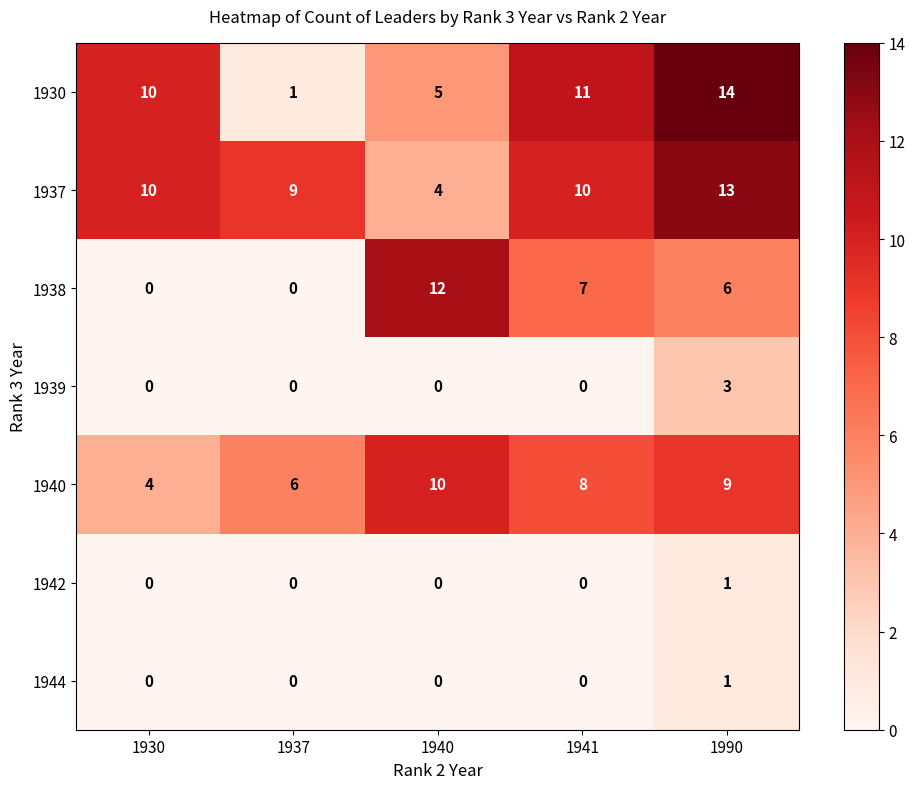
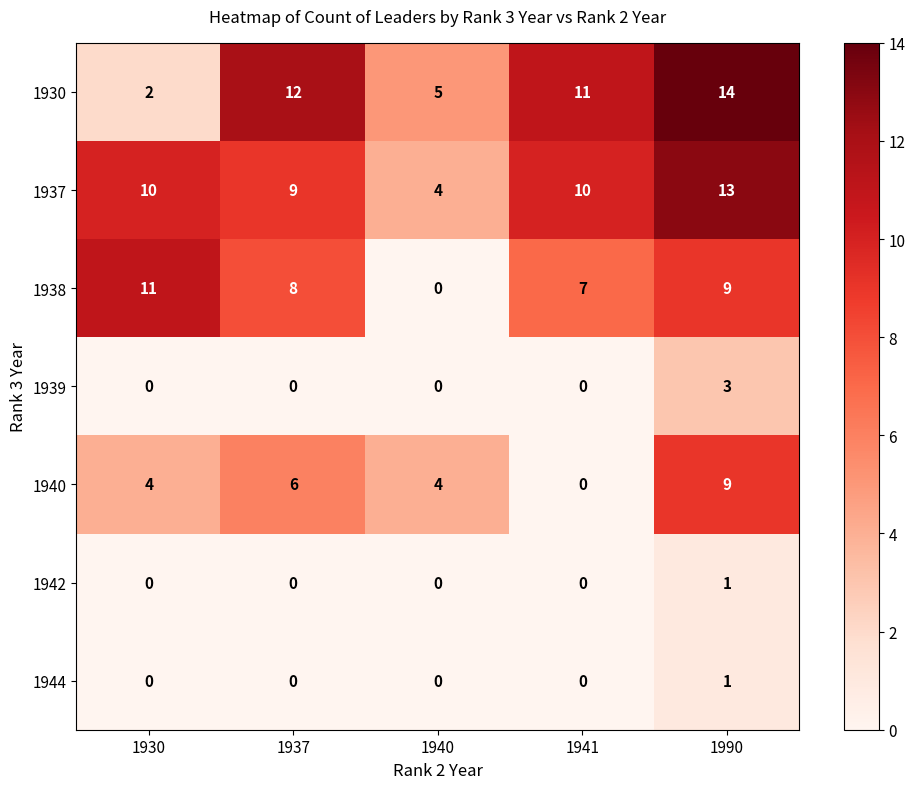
  {
    "1930": {
-     "1930": 10,
-     "1937": 1,
+     "1930": 2,
+     "1937": 12,
      "1940": 5,
      "1941": 11,
      "1990": 14
    },
    "1937": {
      "1930": 10,
      "1937": 9,
      "1940": 4,
      "1941": 10,
      "1990": 13
    },
    "1938": {
-     "1930": 0,
-     "1937": 0,
-     "1940": 12,
+     "1930": 11,
+     "1937": 8,
+     "1940": 0,
      "1941": 7,
-     "1990": 6
+     "1990": 9
    },
    "1939": {
      "1930": 0,
      "1937": 0,
      "1940": 0,
      "1941": 0,
      "1990": 3
    },
    "1940": {
      "1930": 4,
      "1937": 6,
-     "1940": 10,
-     "1941": 8,
+     "1940": 4,
+     "1941": 0,
      "1990": 9
    },
    "1942": {
      "1930": 0,
      "1937": 0,
      "1940": 0,
      "1941": 0,
      "1990": 1
    },
    "1944": {
      "1930": 0,
      "1937": 0,
      "1940": 0,
      "1941": 0,
      "1990": 1
    }
  }
